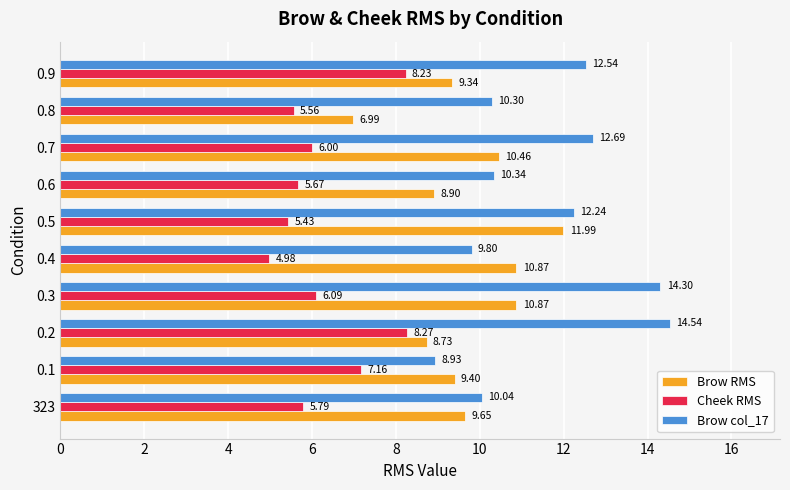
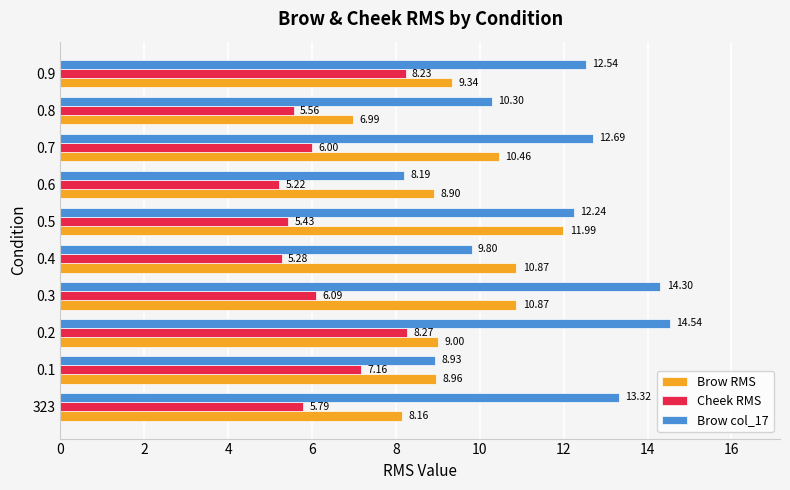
  {
    "Brow RMS": {
      "0.9": 9.34,
      "0.8": 6.99,
      "0.7": 10.46,
      "0.6": 8.90,
      "0.5": 11.99,
      "0.4": 10.87,
      "0.3": 10.87,
-     "0.2": 8.73,
-     "0.1": 9.40,
-     "323": 9.65
+     "0.2": 9.00,
+     "0.1": 8.96,
+     "323": 8.16
    },
    "Cheek RMS": {
      "0.9": 8.23,
      "0.8": 5.56,
      "0.7": 6.00,
-     "0.6": 5.67,
+     "0.6": 5.22,
      "0.5": 5.43,
-     "0.4": 4.98,
+     "0.4": 5.28,
      "0.3": 6.09,
      "0.2": 8.27,
      "0.1": 7.16,
      "323": 5.79
    },
    "Brow col_17": {
      "0.9": 12.54,
      "0.8": 10.30,
      "0.7": 12.69,
-     "0.6": 10.34,
+     "0.6": 8.19,
      "0.5": 12.24,
      "0.4": 9.80,
      "0.3": 14.30,
      "0.2": 14.54,
      "0.1": 8.93,
-     "323": 10.04
+     "323": 13.32
    }
  }
